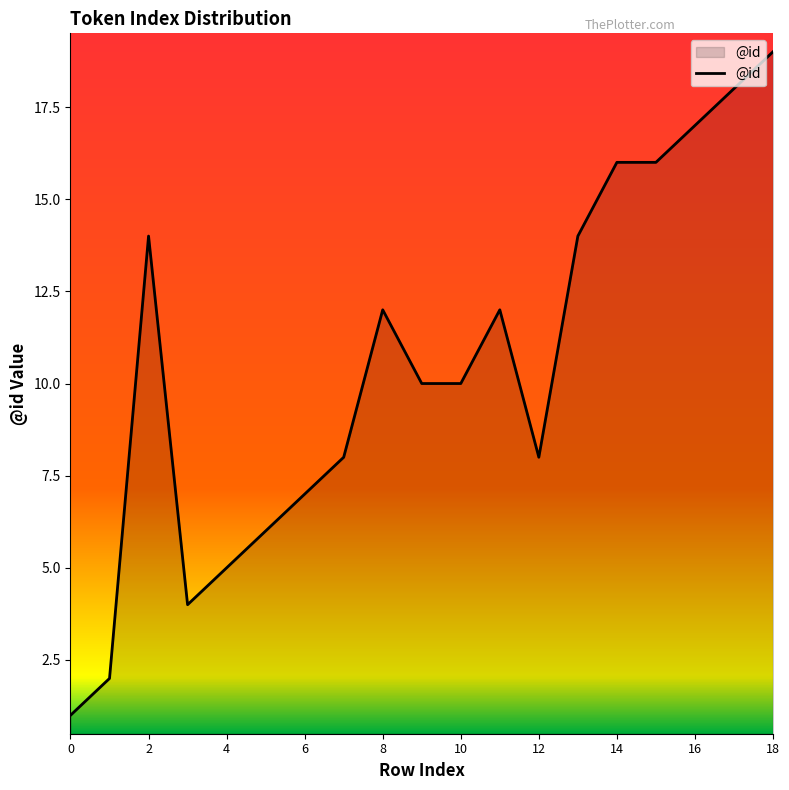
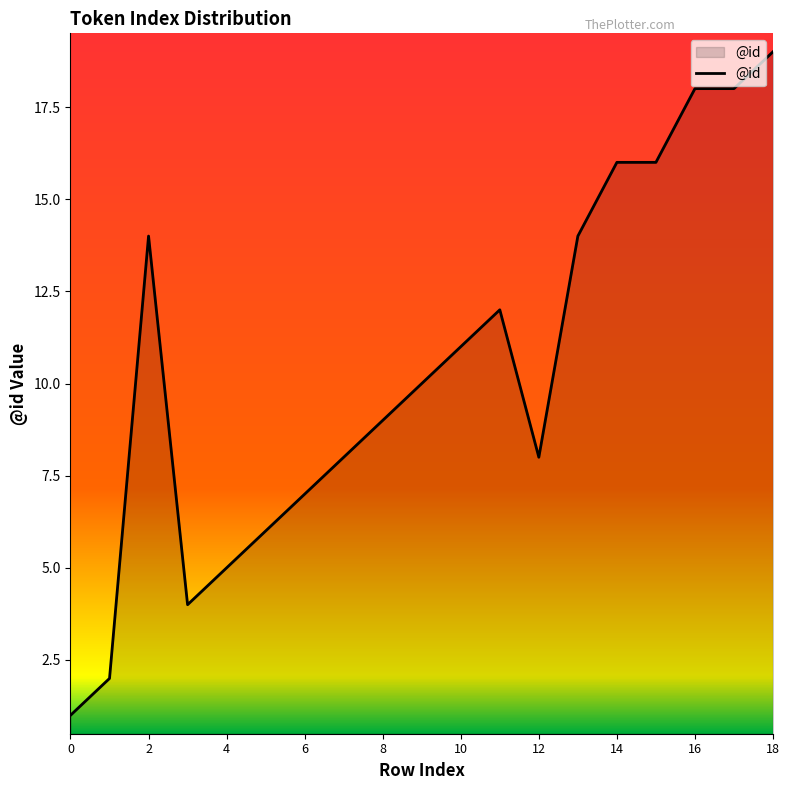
  {
    "0": 1,
    "2": 14,
    "4": 5,
    "6": 7,
-   "8": 12,
-   "10": 10,
+   "8": 9,
+   "10": 11,
    "12": 8,
    "14": 16,
-   "16": 17,
+   "16": 18,
    "18": 19
  }
